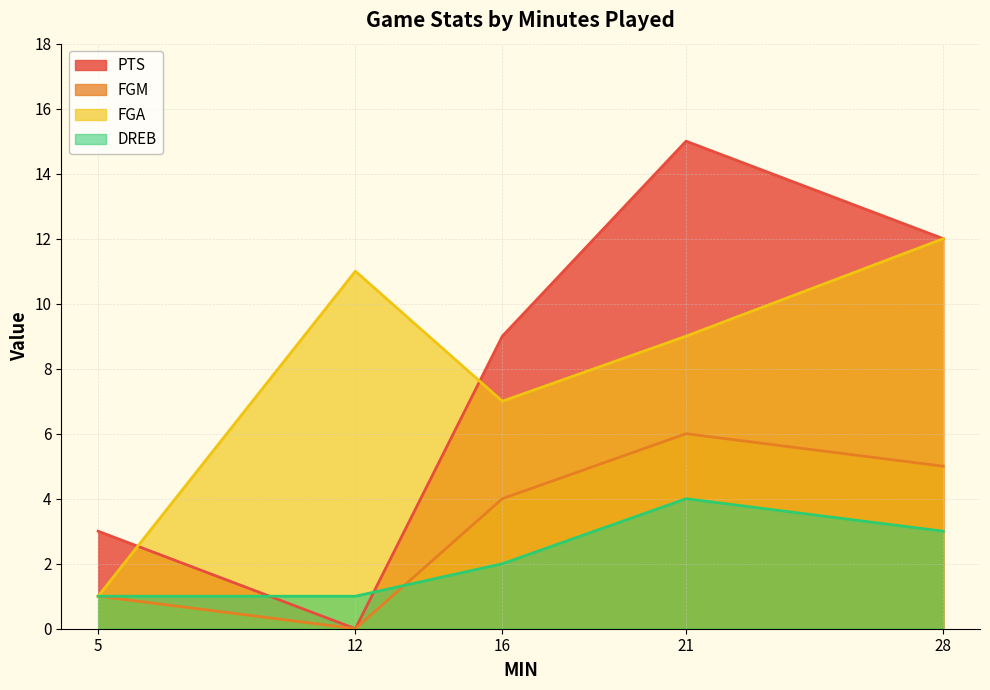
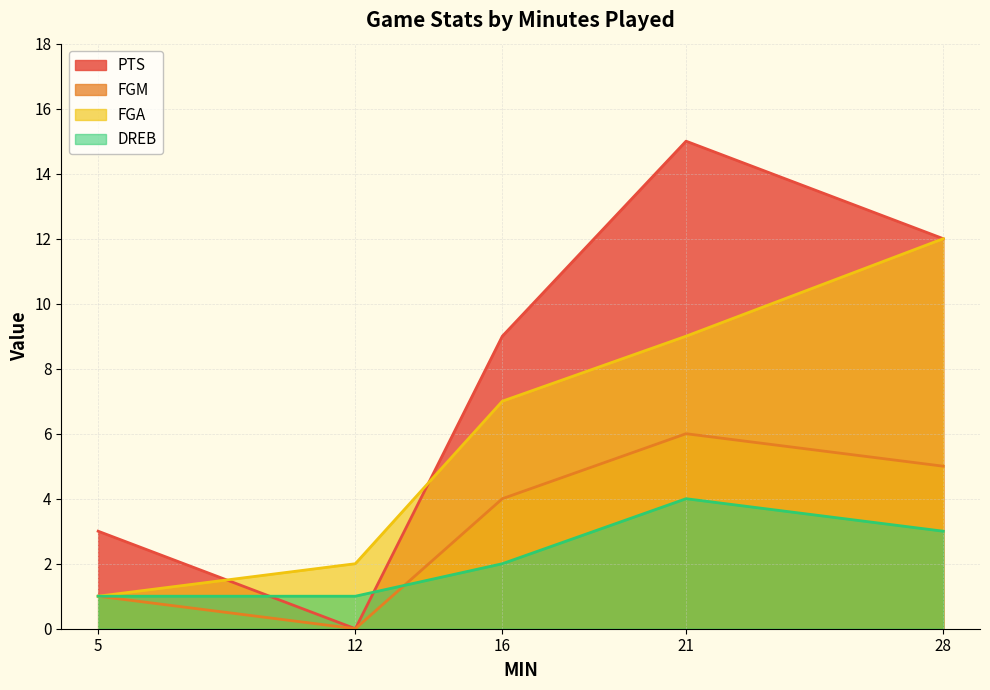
  {
    "FGA": {
-     "12": 11,
+     "12": 2,
      "16": 7,
      "21": 9
    },
    "DREB": {
      "12": 1,
      "16": 2,
      "21": 4,
      "28": 3
    }
  }
